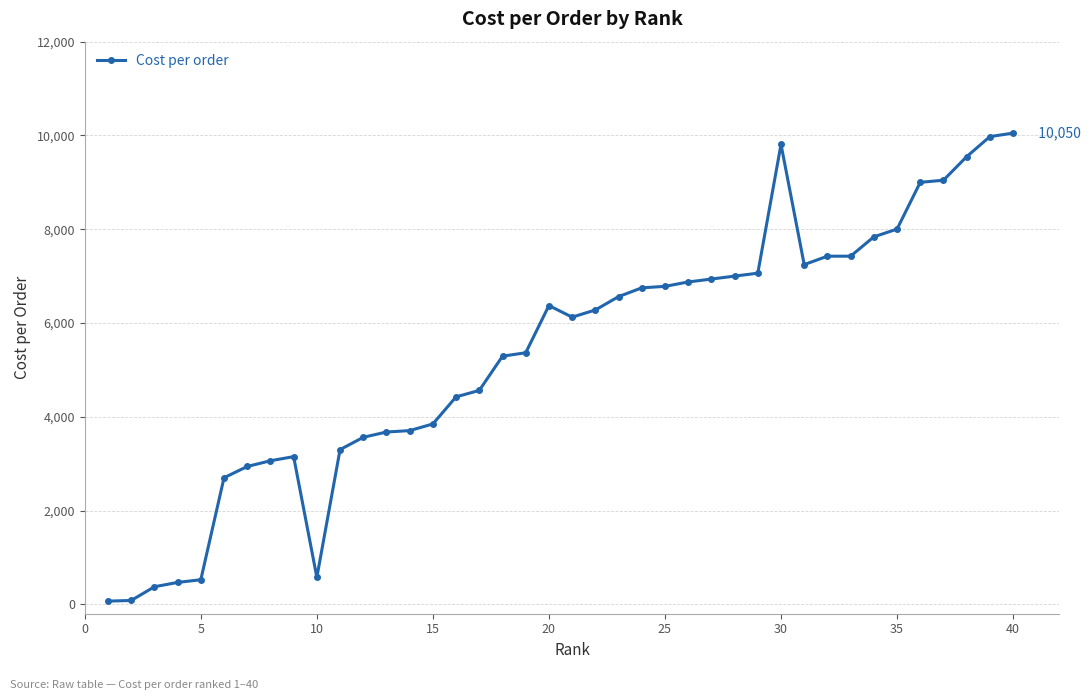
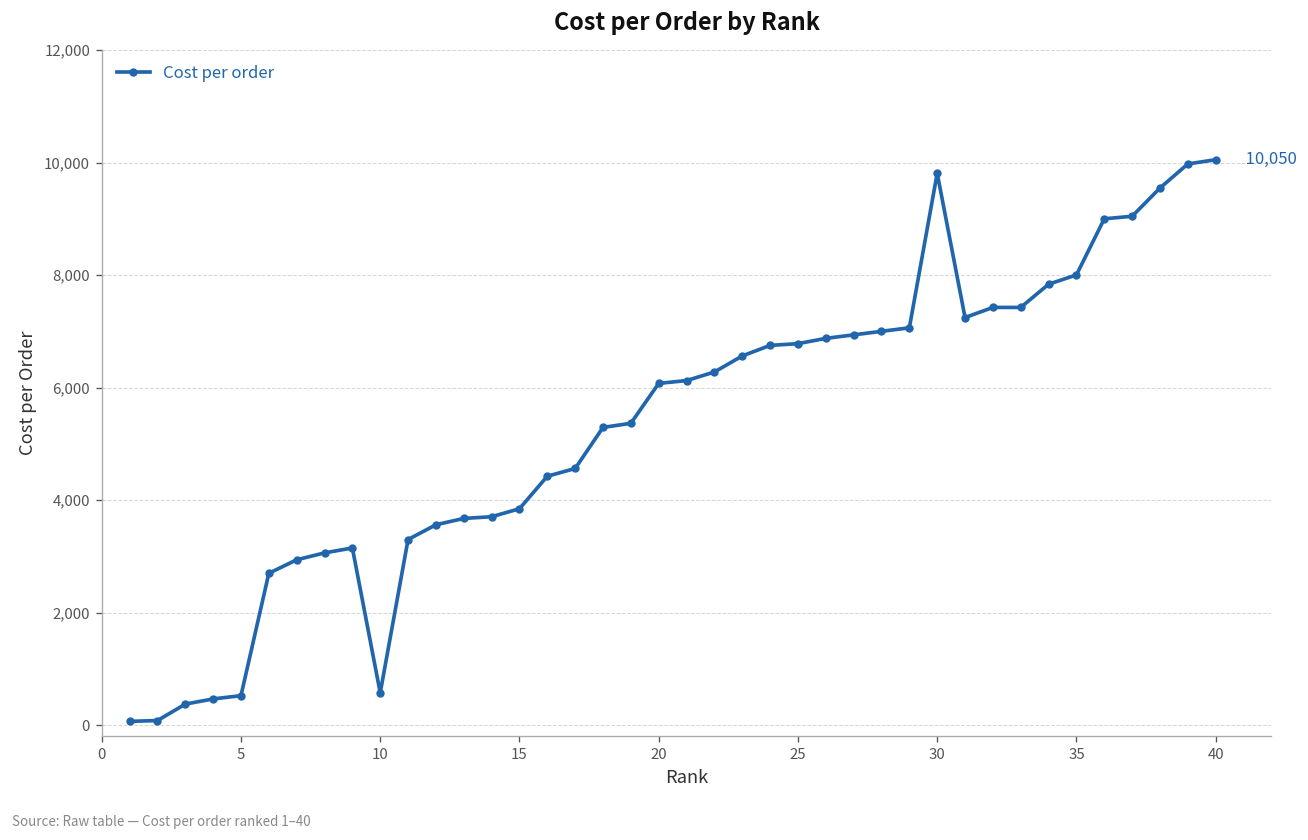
  {
    "5": "500",
    "10": "600",
    "15": "3,800",
-   "20": "6,400",
+   "20": "6,100",
    "25": "6,800",
    "30": "9,800",
    "35": "8,000"
  }
